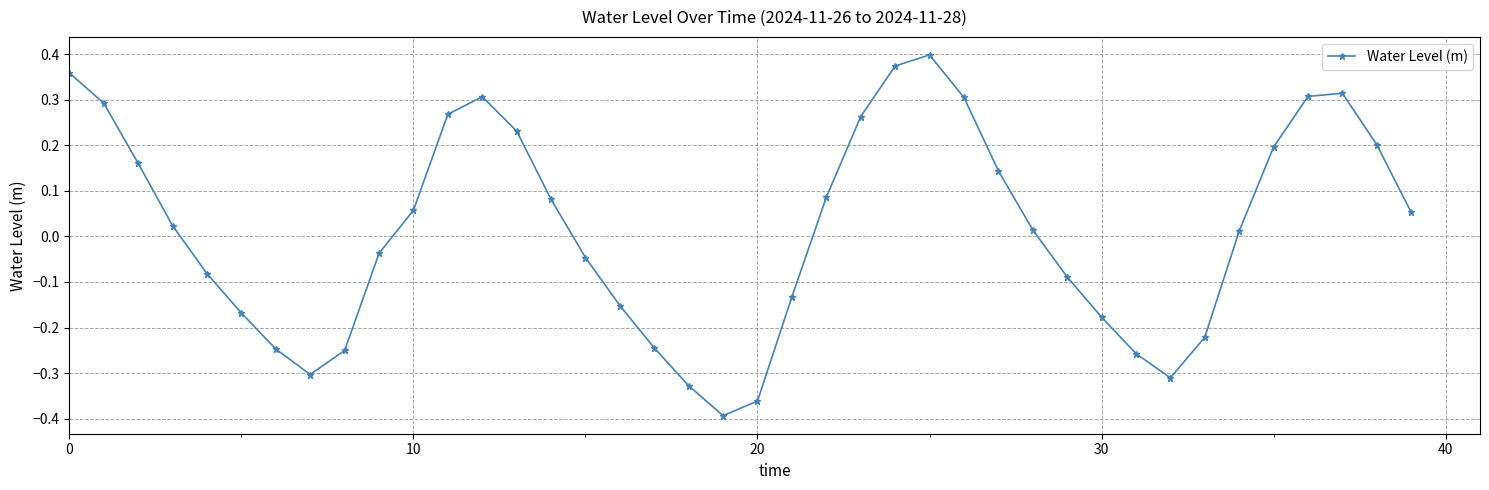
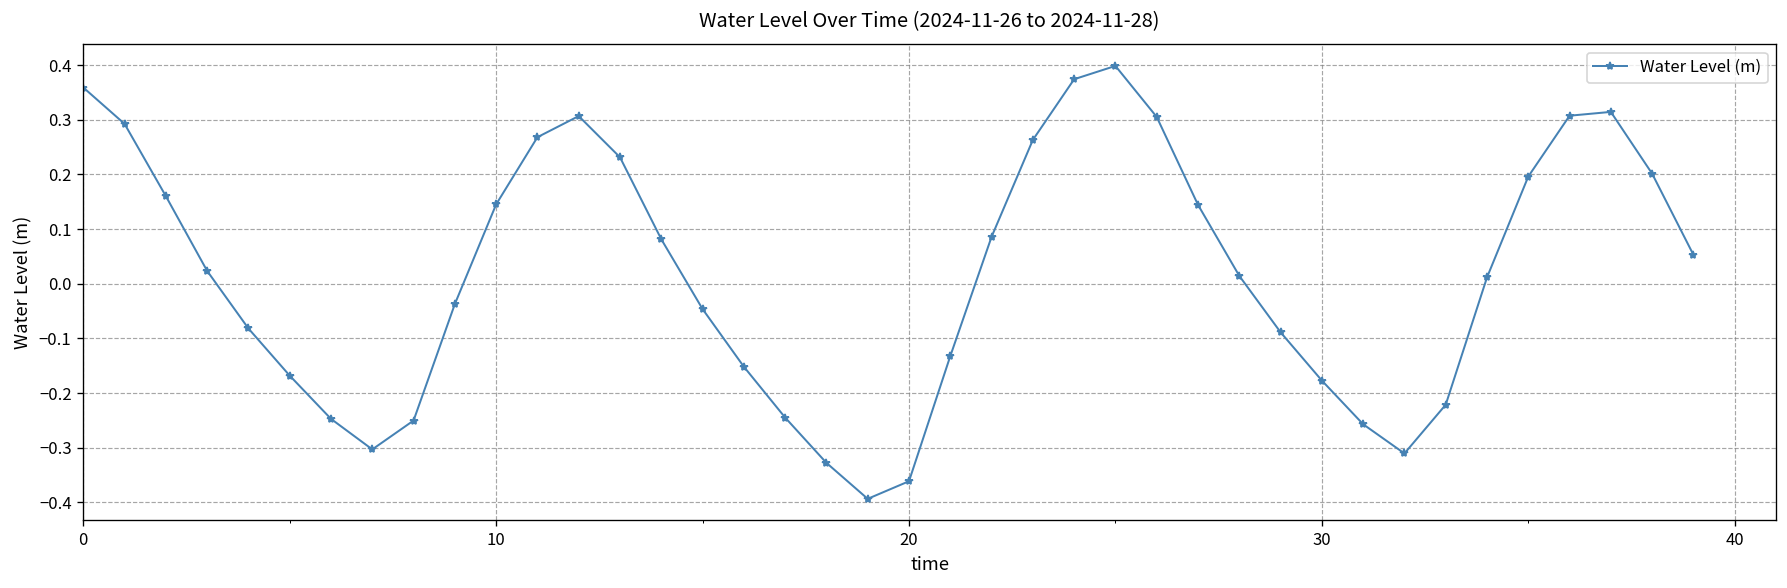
  {
    "0": 0.36,
-   "10": 0.06,
+   "10": 0.15,
    "20": -0.36,
    "30": -0.18
  }
